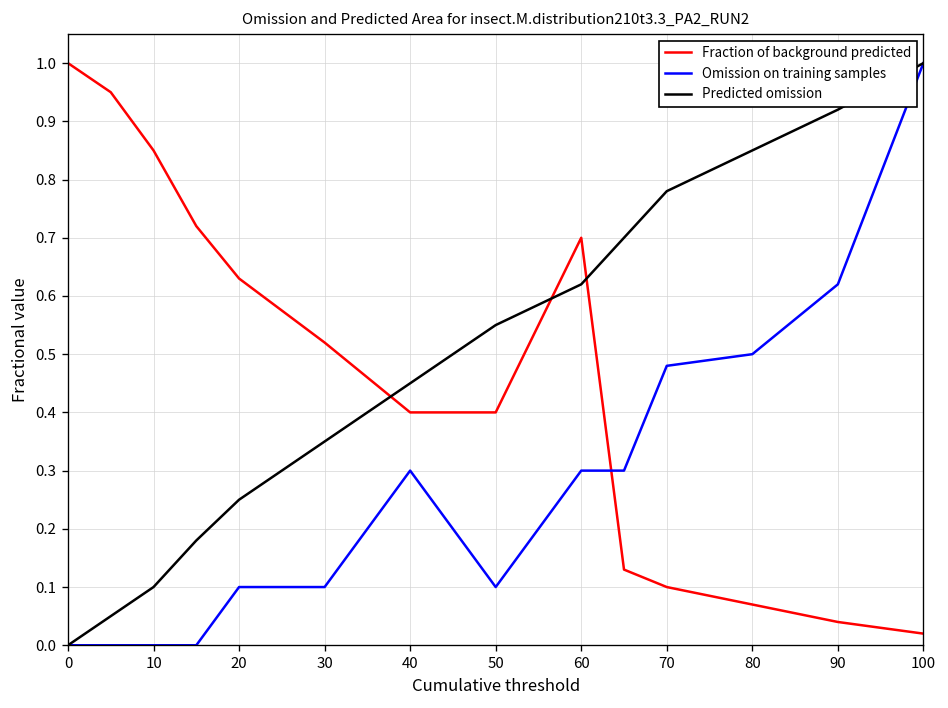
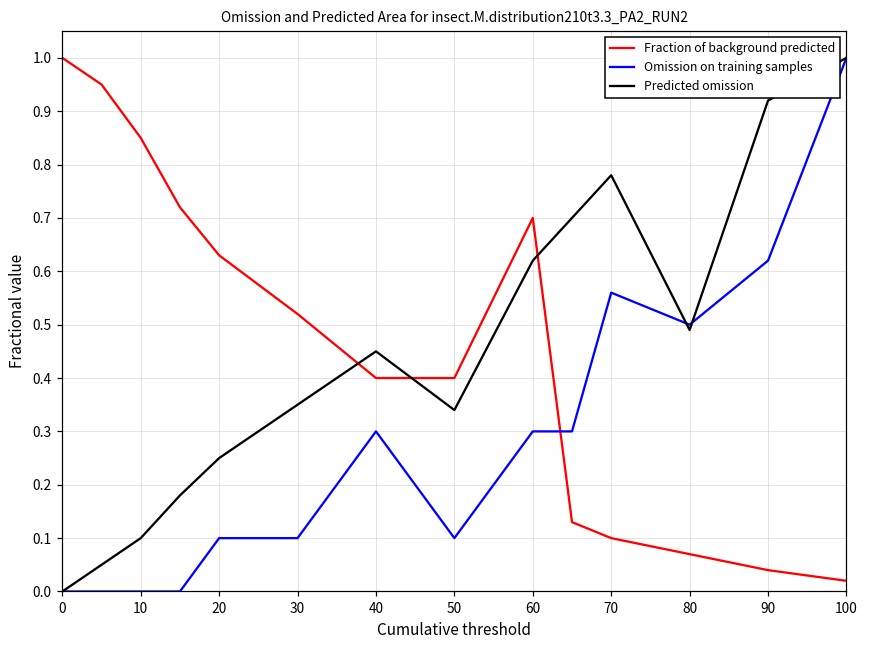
  {
    "Fraction of background predicted": {
      "0": 1.00,
      "10": 0.85,
      "20": 0.63,
      "30": 0.52,
      "40": 0.40,
      "50": 0.40,
      "60": 0.70,
      "70": 0.10,
      "80": 0.07,
      "90": 0.04,
      "100": 0.02
    },
    "Omission on training samples": {
      "10": 0.00,
      "20": 0.10,
      "30": 0.10,
      "40": 0.30,
      "50": 0.10,
      "60": 0.30,
-     "70": 0.48,
+     "70": 0.56,
      "80": 0.50,
      "90": 0.62
    },
    "Predicted omission": {
      "10": 0.10,
      "20": 0.25,
      "30": 0.35,
      "40": 0.45,
-     "50": 0.55,
+     "50": 0.34,
      "60": 0.62,
      "70": 0.78,
-     "80": 0.85,
+     "80": 0.49,
      "90": 0.92
    }
  }
